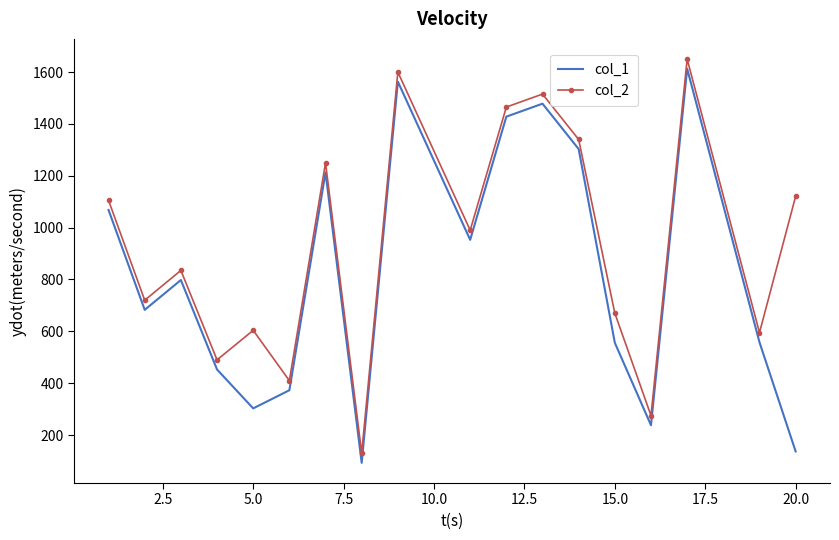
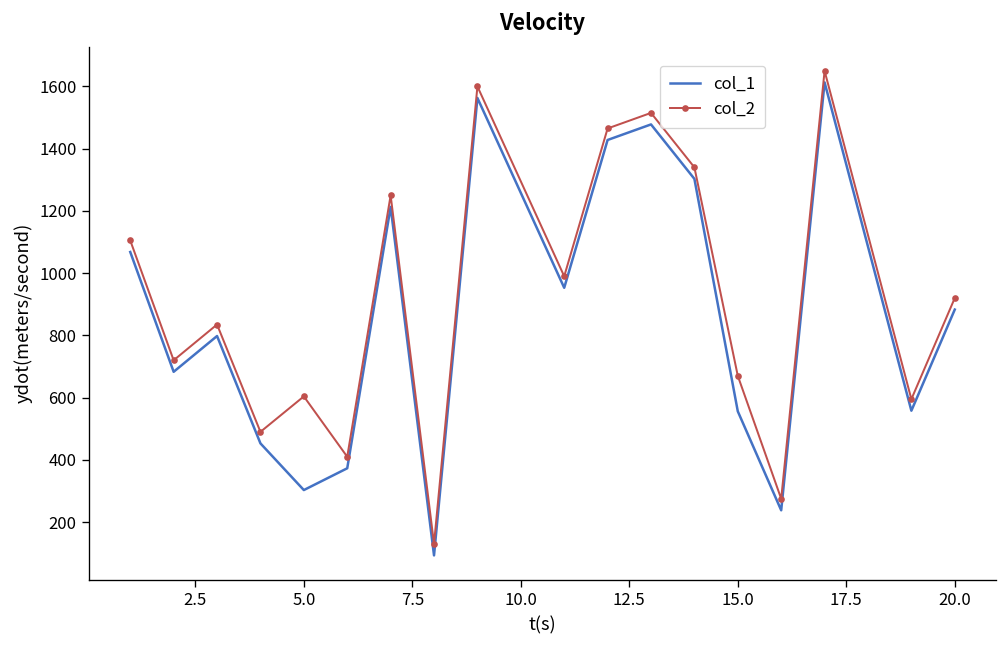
  {
    "col_1": {
      "5.0": 300,
      "15.0": 560,
-     "20.0": 140
+     "20.0": 880
    },
    "col_2": {
      "5.0": 600,
      "15.0": 670,
-     "20.0": 1120
+     "20.0": 920
    }
  }
